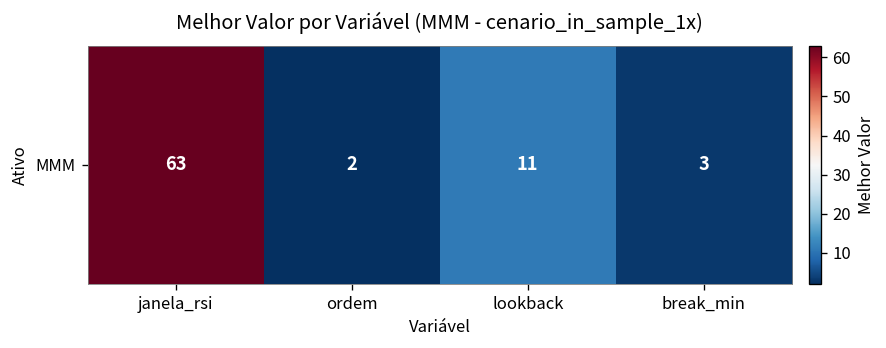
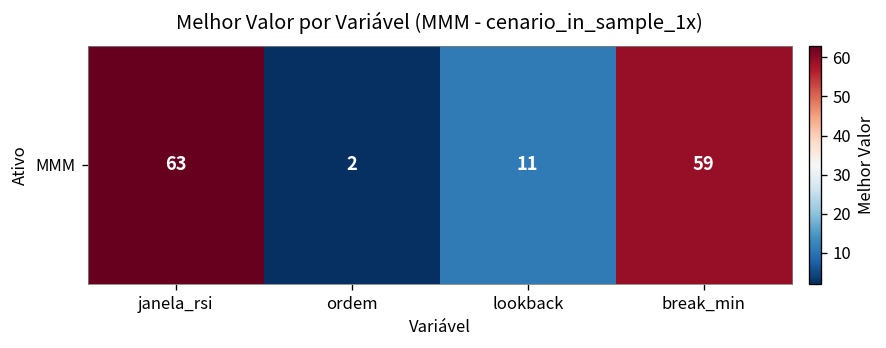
  {
    "MMM": {
      "janela_rsi": 63,
      "ordem": 2,
      "lookback": 11,
-     "break_min": 3
+     "break_min": 59
    }
  }
